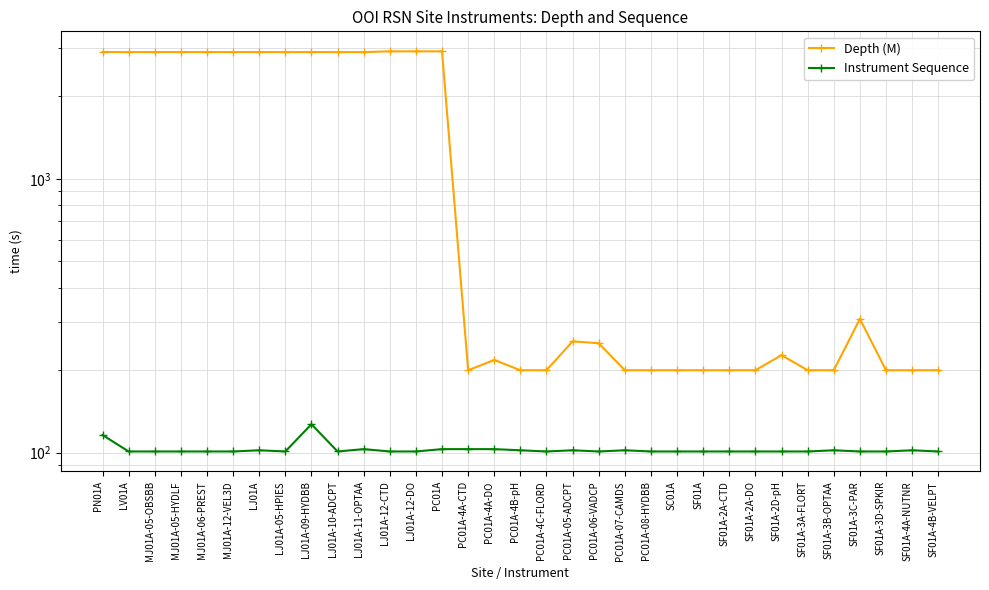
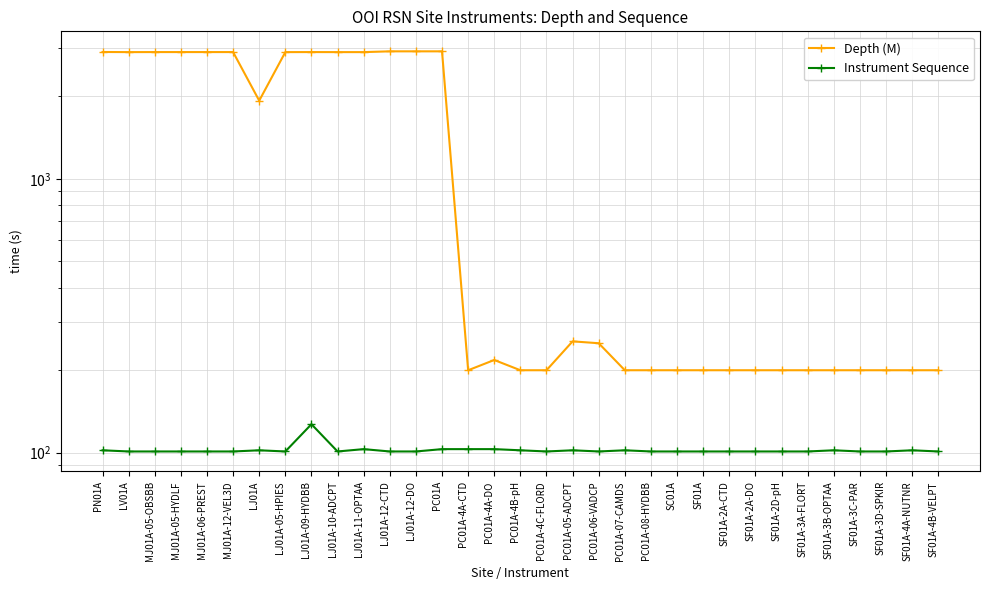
  {
    "Depth (M)": {
      "PN01A": 2900,
      "LV01A": 2900,
      "MJ01A-05-OBSBB": 2900,
      "MJ01A-05-HYDLF": 2900,
      "MJ01A-06-PREST": 2900,
      "MJ01A-12-VEL3D": 2900,
-     "LJ01A": 2900,
+     "LJ01A": 1900,
      "LJ01A-05-HPIES": 2900,
      "LJ01A-09-HYDBB": 2900,
      "LJ01A-10-ADCPT": 2900,
      "LJ01A-11-OPTAA": 2900,
      "LJ01A-12-CTD": 2900,
      "LJ01A-12-DO": 2900,
      "PC01A": 2900,
      "PC01A-4A-CTD": 200,
      "PC01A-4A-DO": 220,
      "PC01A-4B-pH": 200,
      "PC01A-4C-FLORD": 200,
      "PC01A-05-ADCPT": 260,
      "PC01A-06-VADCP": 250,
      "PC01A-07-CAMDS": 200,
      "PC01A-08-HYDBB": 200,
      "SC01A": 200,
      "SF01A": 200,
      "SF01A-2A-CTD": 200,
      "SF01A-2A-DO": 200,
-     "SF01A-2D-pH": 230,
+     "SF01A-2D-pH": 200,
      "SF01A-3A-FLORT": 200,
      "SF01A-3B-OPTAA": 200,
-     "SF01A-3C-PAR": 310,
+     "SF01A-3C-PAR": 200,
      "SF01A-3D-SPKIR": 200,
      "SF01A-4A-NUTNR": 200,
      "SF01A-4B-VELPT": 200
    },
    "Instrument Sequence": {
-     "PN01A": 116,
+     "PN01A": 102,
      "LV01A": 101,
      "MJ01A-05-OBSBB": 101,
      "MJ01A-05-HYDLF": 101,
      "MJ01A-06-PREST": 101,
      "MJ01A-12-VEL3D": 101,
      "LJ01A": 102,
      "LJ01A-05-HPIES": 101,
      "LJ01A-09-HYDBB": 130,
      "LJ01A-10-ADCPT": 101,
      "LJ01A-11-OPTAA": 103,
      "LJ01A-12-CTD": 101,
      "LJ01A-12-DO": 101,
      "PC01A": 103,
      "PC01A-4A-CTD": 103,
      "PC01A-4A-DO": 103,
      "PC01A-4B-pH": 102,
      "PC01A-4C-FLORD": 101,
      "PC01A-05-ADCPT": 102,
      "PC01A-06-VADCP": 101,
      "PC01A-07-CAMDS": 102,
      "PC01A-08-HYDBB": 101,
      "SC01A": 101,
      "SF01A": 101,
      "SF01A-2A-CTD": 101,
      "SF01A-2A-DO": 101,
      "SF01A-2D-pH": 101,
      "SF01A-3A-FLORT": 101,
      "SF01A-3B-OPTAA": 102,
      "SF01A-3C-PAR": 101,
      "SF01A-3D-SPKIR": 101,
      "SF01A-4A-NUTNR": 102,
      "SF01A-4B-VELPT": 101
    }
  }
